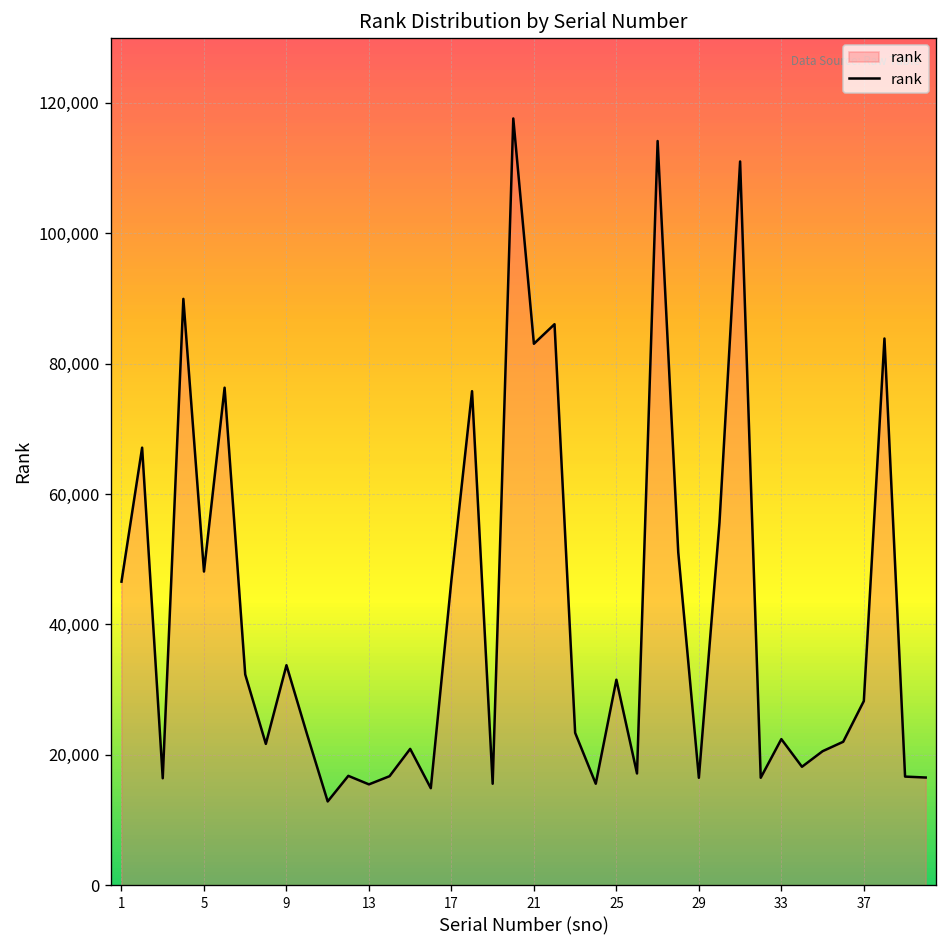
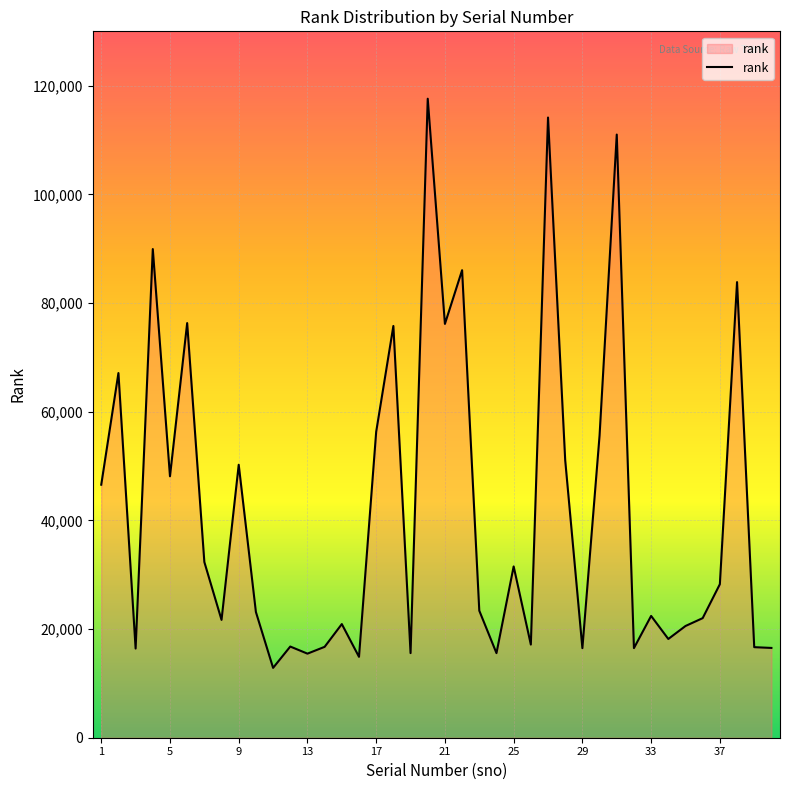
  {
    "1": "47,000",
    "5": "48,000",
-   "9": "34,000",
+   "9": "50,000",
    "13": "15,000",
-   "17": "47,000",
-   "21": "83,000",
+   "17": "56,000",
+   "21": "76,000",
    "25": "32,000",
    "29": "16,000",
    "33": "22,000",
    "37": "28,000"
  }
